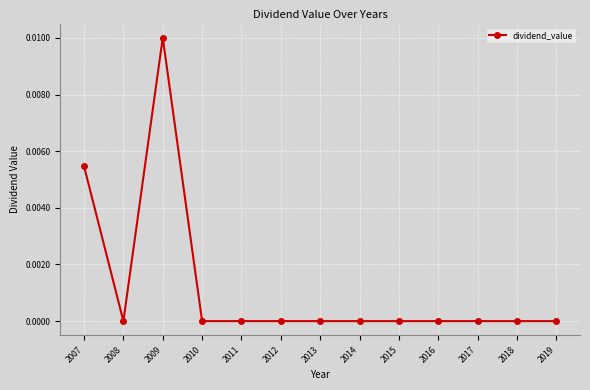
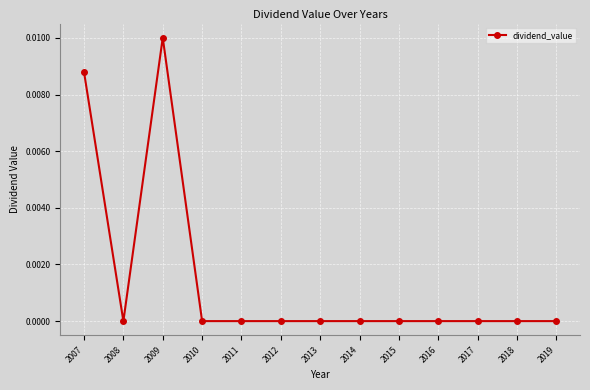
  {
-   "2007": 0.0055,
+   "2007": 0.0088,
    "2008": 0.0000,
    "2009": 0.0100,
    "2010": 0.0000,
    "2011": 0.0000,
    "2012": 0.0000,
    "2013": 0.0000,
    "2014": 0.0000,
    "2015": 0.0000,
    "2016": 0.0000,
    "2017": 0.0000,
    "2018": 0.0000,
    "2019": 0.0000
  }
